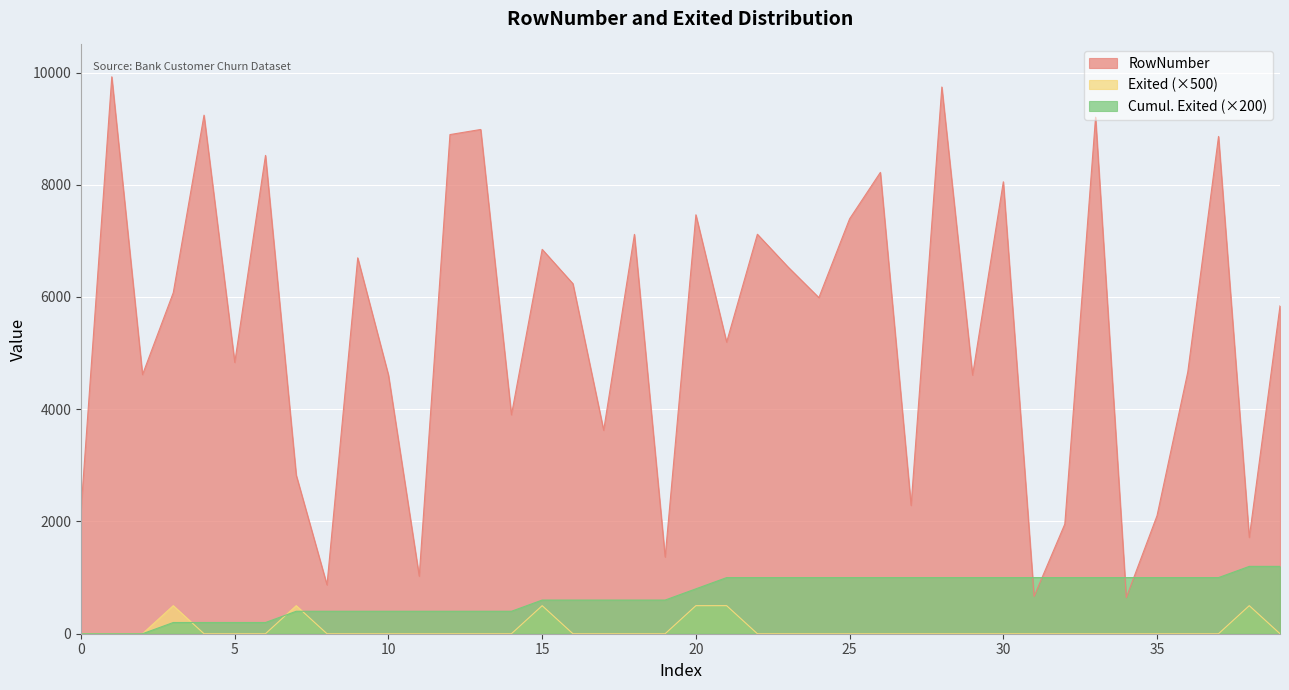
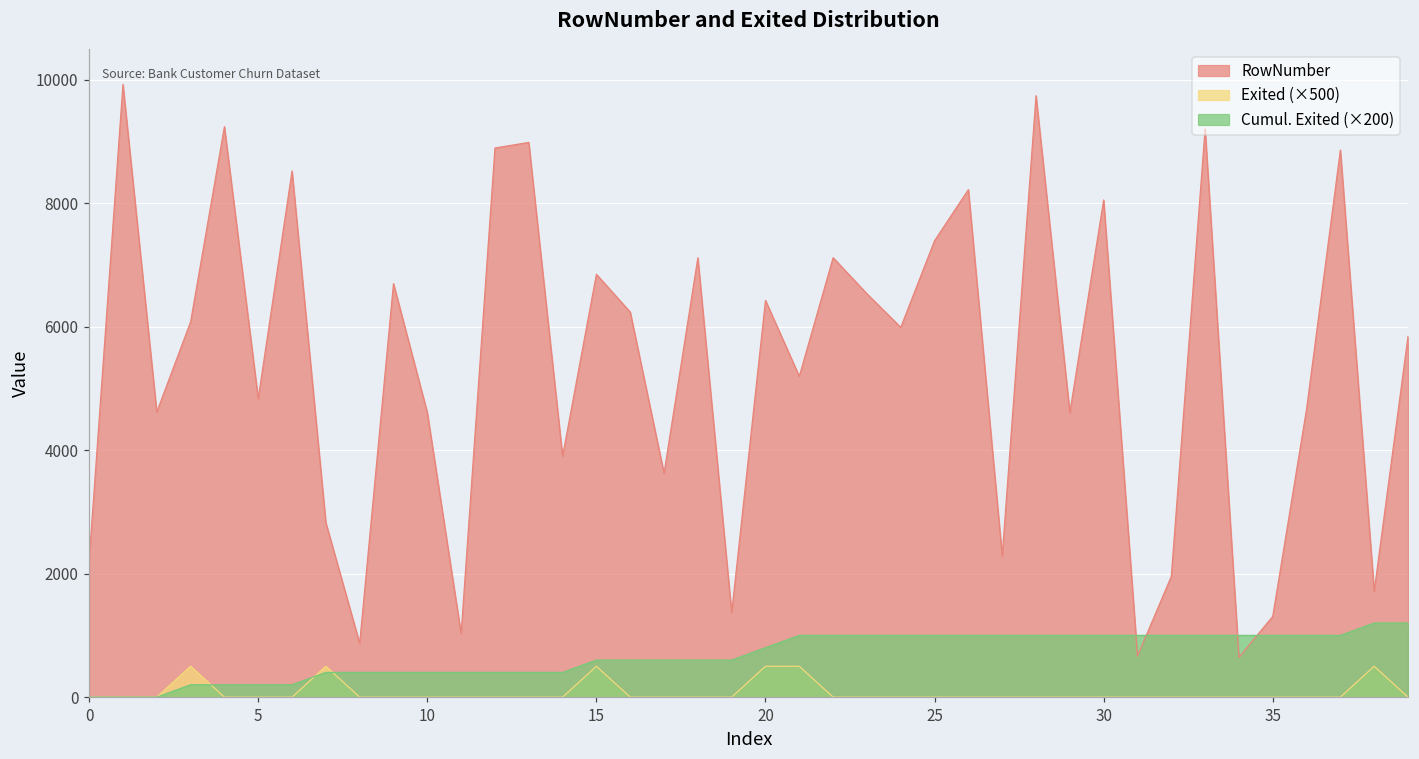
  {
    "RowNumber": {
      "0": 2200,
      "5": 4800,
      "10": 4600,
      "15": 6800,
-     "20": 7500,
+     "20": 6400,
      "25": 7400,
      "30": 8100,
-     "35": 2100
+     "35": 1300
    },
    "Exited (×500)": {
      "5": 0,
      "10": 0,
      "15": 500,
      "20": 500,
      "25": 0,
      "30": 0,
      "35": 0
    },
    "Cumul. Exited (×200)": {
      "5": 200,
      "10": 400,
      "15": 600,
      "20": 800,
      "25": 1000,
      "30": 1000,
      "35": 1000
    }
  }
